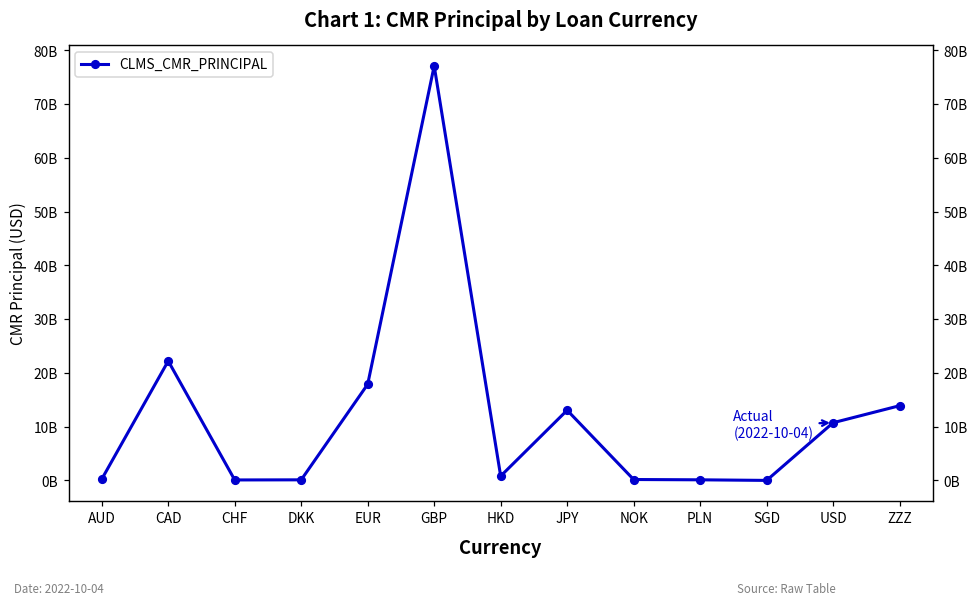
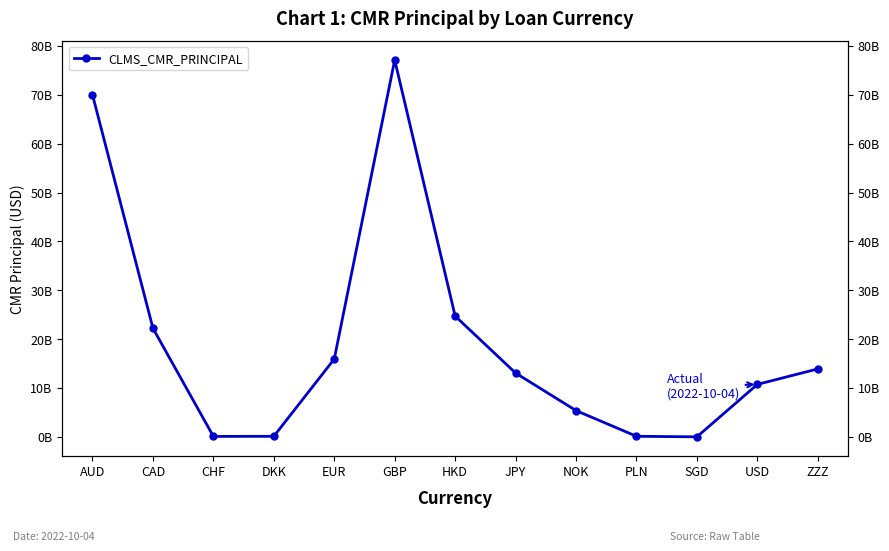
  {
-   "AUD": 0,
+   "AUD": 70000000000,
    "CAD": 22000000000,
    "CHF": 0,
    "DKK": 0,
-   "EUR": 18000000000,
+   "EUR": 16000000000,
    "GBP": 77000000000,
-   "HKD": 1000000000,
+   "HKD": 25000000000,
    "JPY": 13000000000,
-   "NOK": 0,
+   "NOK": 5000000000,
    "PLN": 0,
    "SGD": 0,
    "ZZZ": 14000000000
  }
